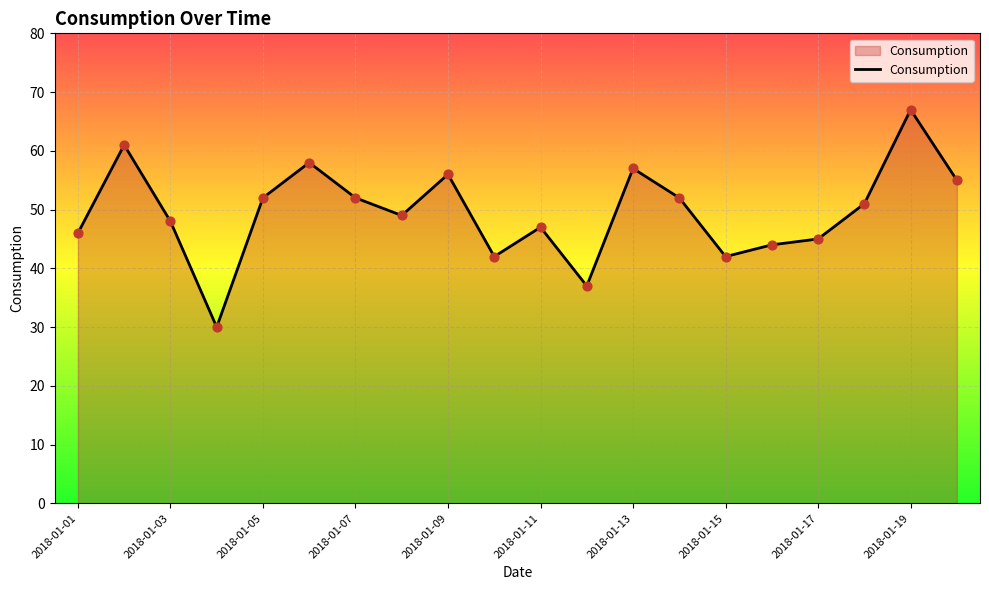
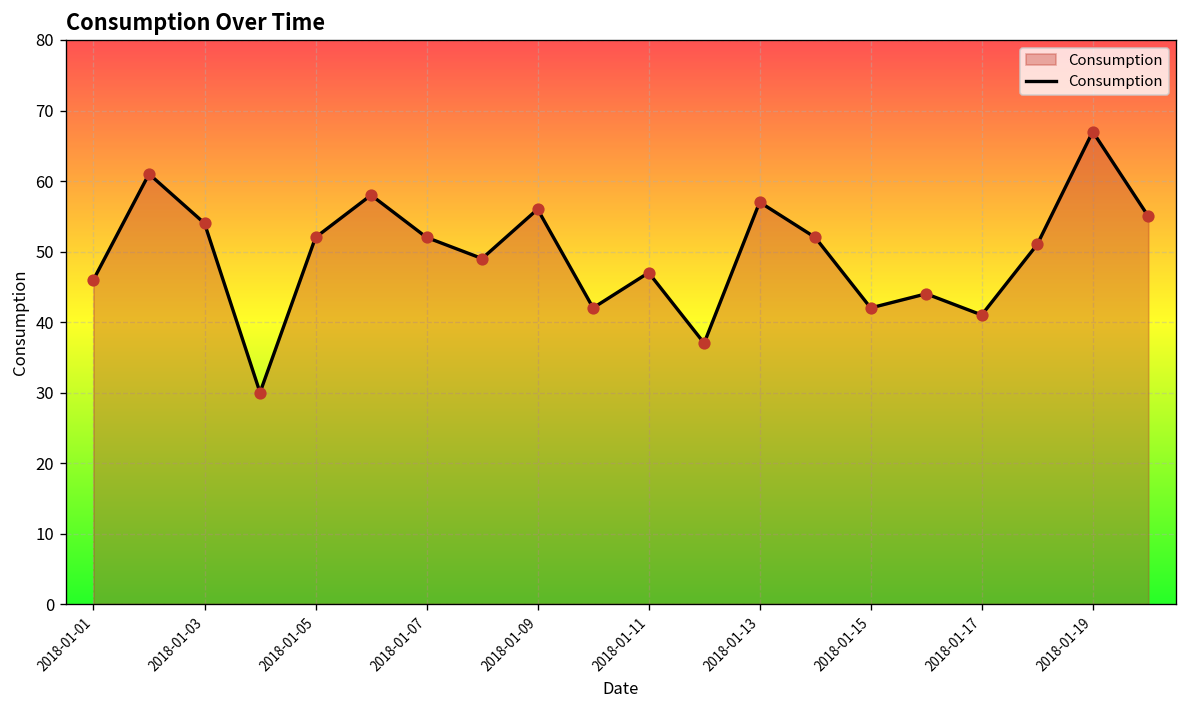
  {
    "2018-01-01": 46,
-   "2018-01-03": 48,
+   "2018-01-03": 54,
    "2018-01-05": 52,
    "2018-01-07": 52,
    "2018-01-09": 56,
    "2018-01-11": 47,
    "2018-01-13": 57,
    "2018-01-15": 42,
-   "2018-01-17": 45,
+   "2018-01-17": 41,
    "2018-01-19": 67
  }
